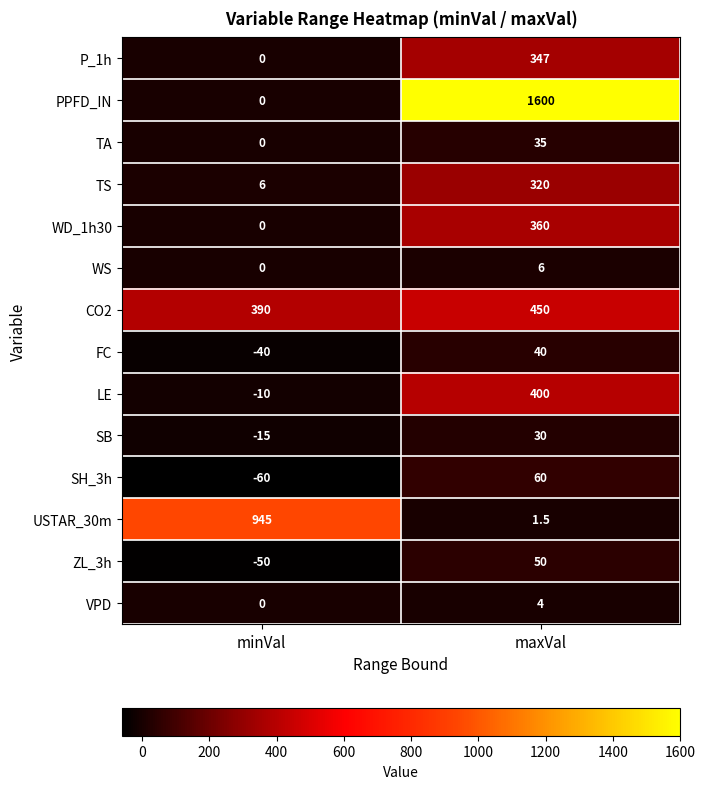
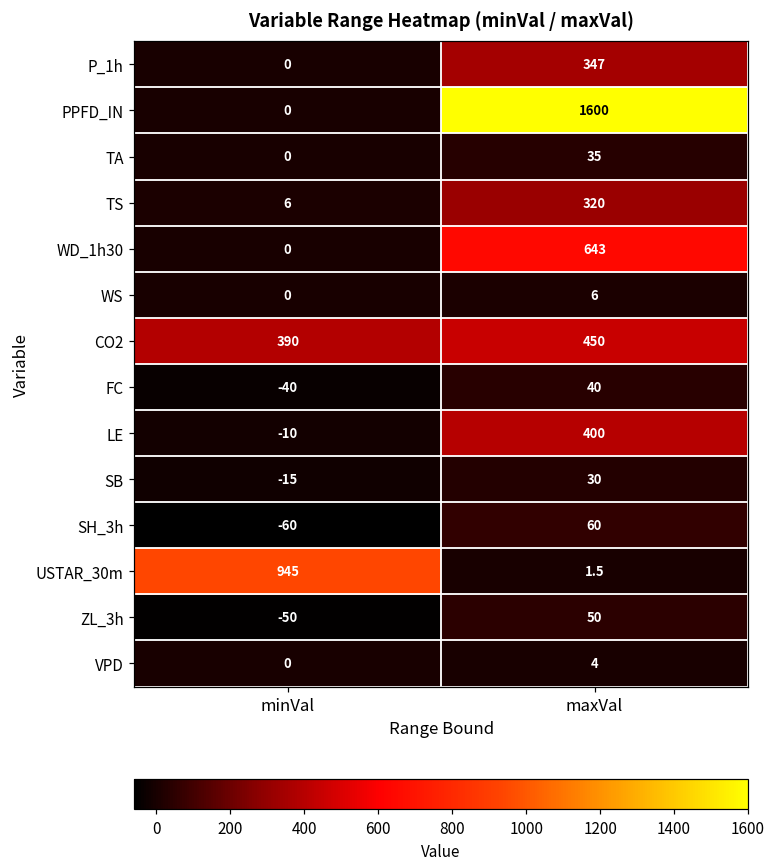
  {
    "P_1h": {
      "minVal": 0,
      "maxVal": 347
    },
    "PPFD_IN": {
      "minVal": 0,
      "maxVal": 1600
    },
    "TA": {
      "minVal": 0,
      "maxVal": 35
    },
    "TS": {
      "minVal": 6,
      "maxVal": 320
    },
    "WD_1h30": {
      "minVal": 0,
-     "maxVal": 360
+     "maxVal": 643
    },
    "WS": {
      "minVal": 0,
      "maxVal": 6
    },
    "CO2": {
      "minVal": 390,
      "maxVal": 450
    },
    "FC": {
      "minVal": -40,
      "maxVal": 40
    },
    "LE": {
      "minVal": -10,
      "maxVal": 400
    },
    "SB": {
      "minVal": -15,
      "maxVal": 30
    },
    "SH_3h": {
      "minVal": -60,
      "maxVal": 60
    },
    "USTAR_30m": {
      "minVal": 945,
      "maxVal": 1.5
    },
    "ZL_3h": {
      "minVal": -50,
      "maxVal": 50
    },
    "VPD": {
      "minVal": 0,
      "maxVal": 4
    }
  }
